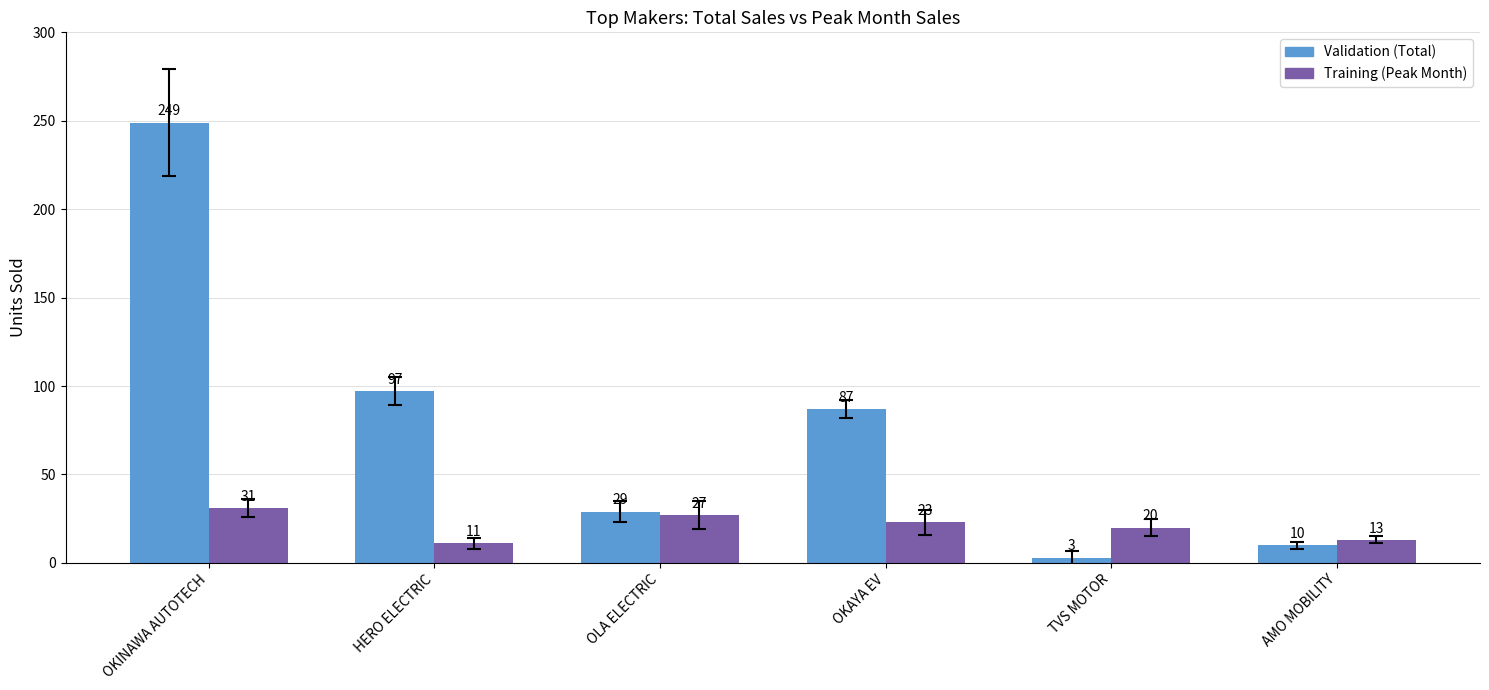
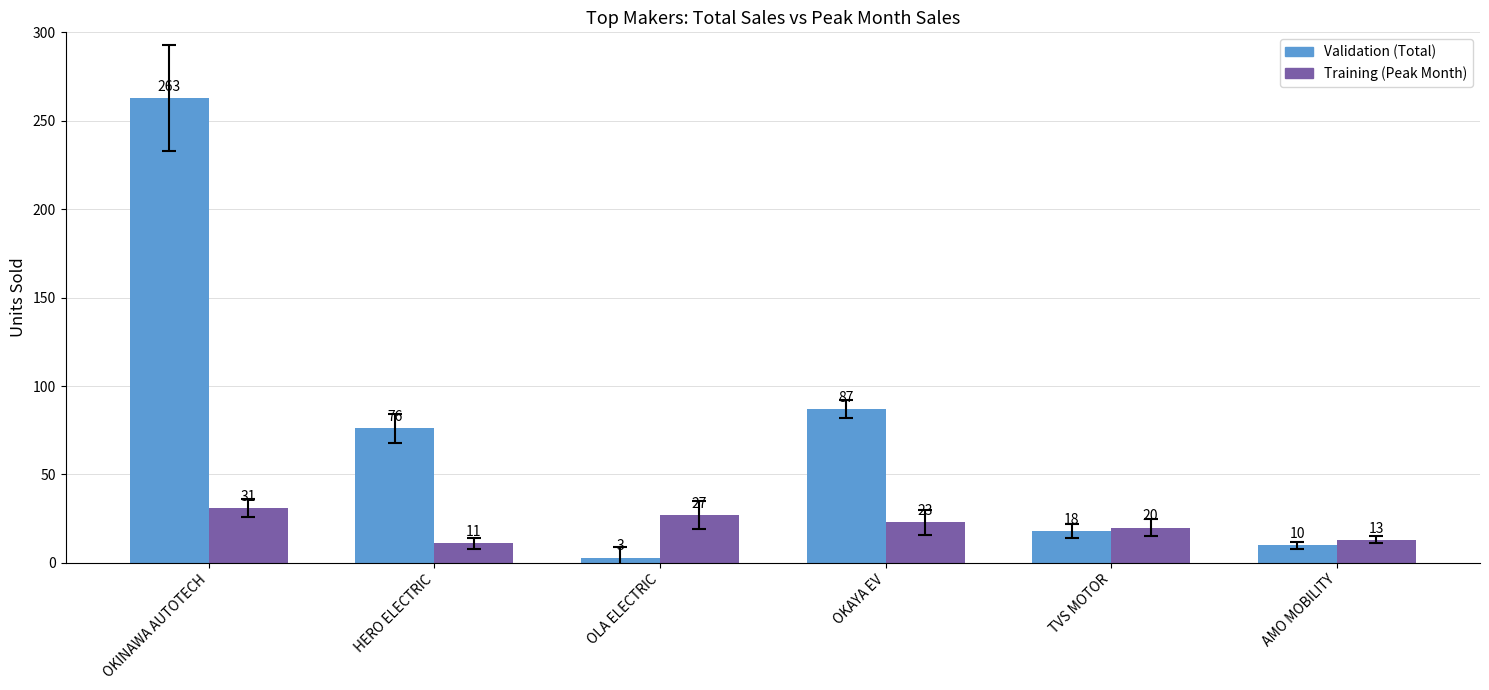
  {
    "Validation (Total)": {
-     "OKINAWA AUTOTECH": 249,
-     "HERO ELECTRIC": 97,
-     "OLA ELECTRIC": 29,
-     "TVS MOTOR": 3
+     "OKINAWA AUTOTECH": 263,
+     "HERO ELECTRIC": 76,
+     "OLA ELECTRIC": 3,
+     "TVS MOTOR": 18
    }
  }
